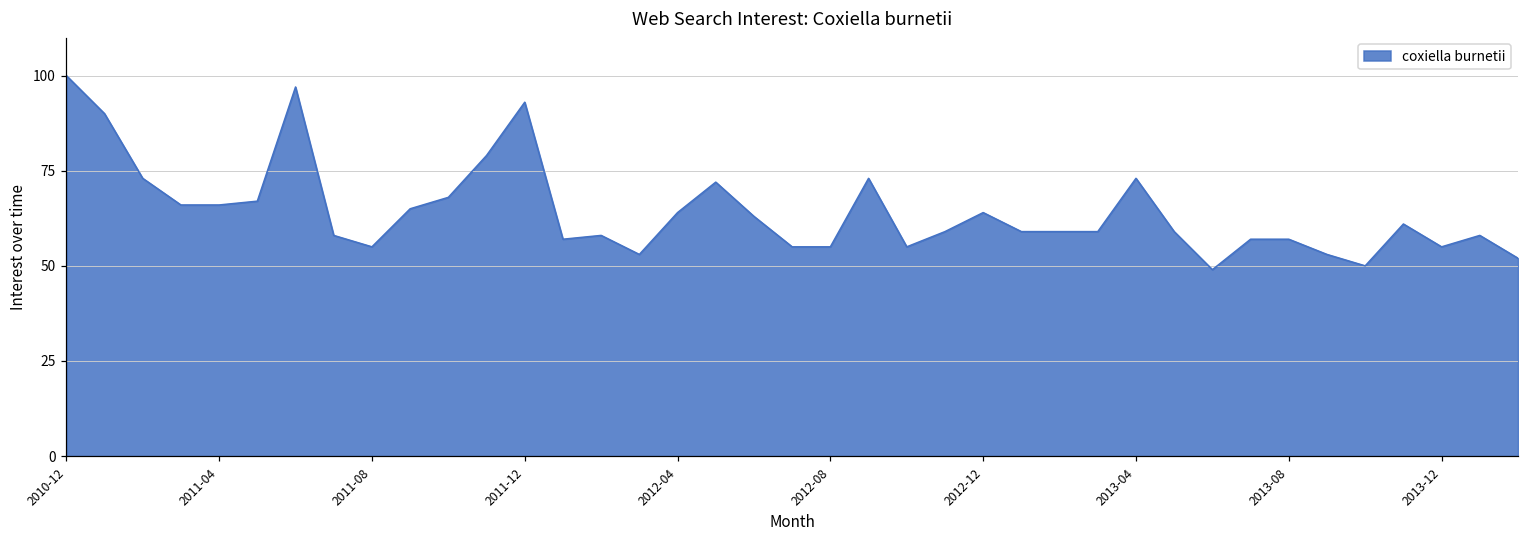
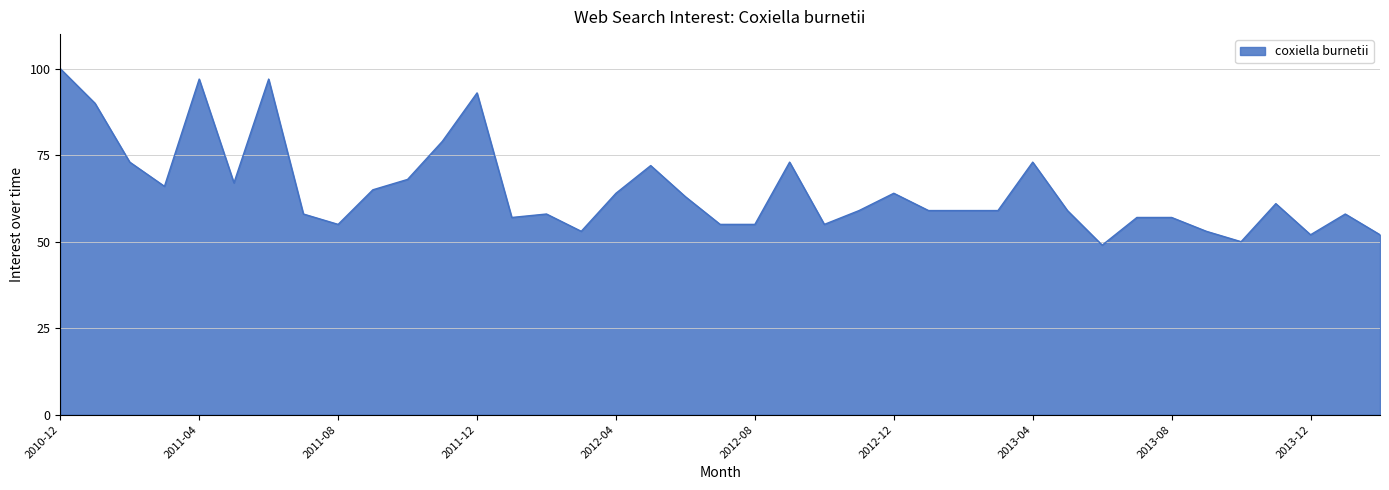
  {
    "2010-12": 100,
-   "2011-04": 66,
+   "2011-04": 97,
    "2011-08": 55,
    "2011-12": 93,
    "2012-04": 64,
    "2012-08": 55,
    "2012-12": 64,
    "2013-04": 73,
    "2013-08": 57,
-   "2013-12": 55
+   "2013-12": 52
  }
